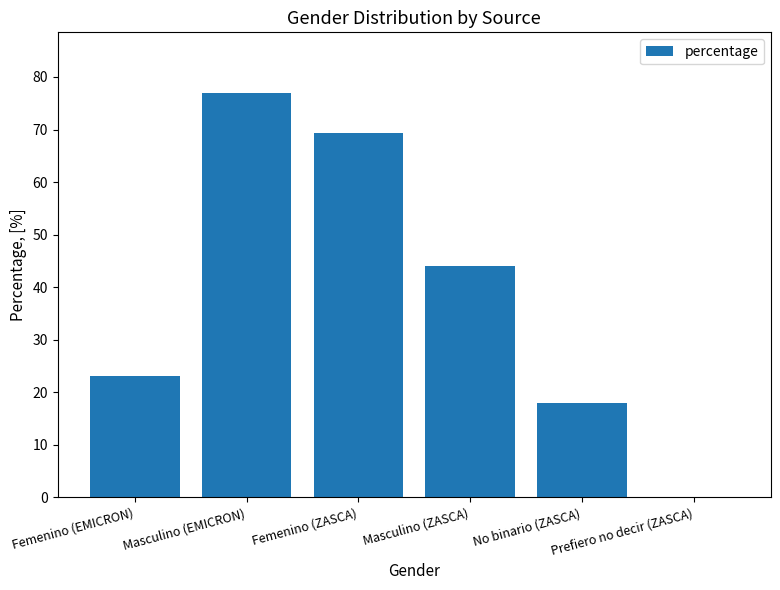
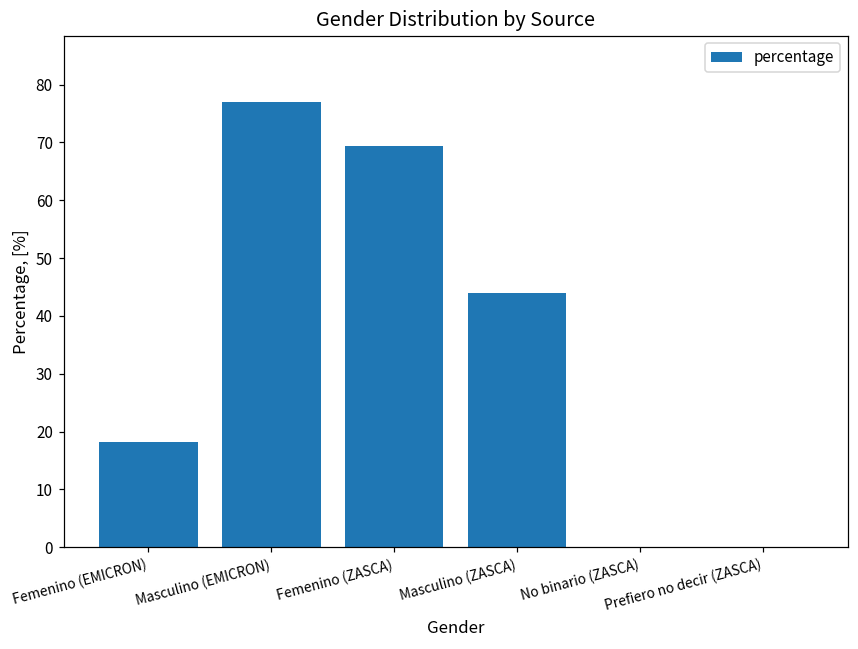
  {
-   "Femenino (EMICRON)": 23,
+   "Femenino (EMICRON)": 18,
    "Masculino (EMICRON)": 77,
    "Femenino (ZASCA)": 69,
    "Masculino (ZASCA)": 44,
-   "No binario (ZASCA)": 18
+   "No binario (ZASCA)": 0
  }
